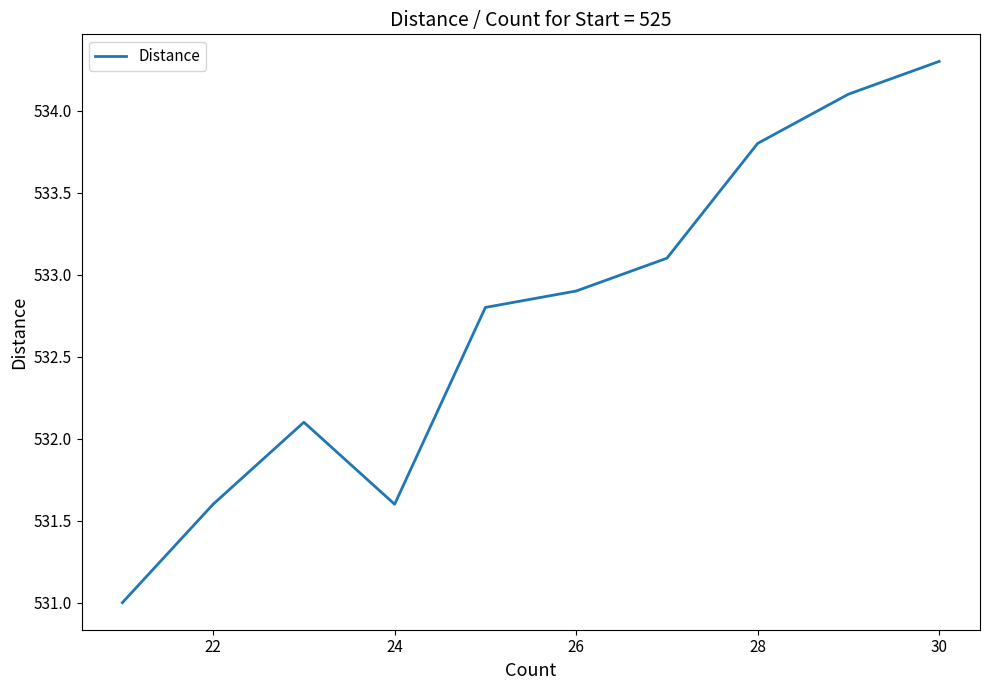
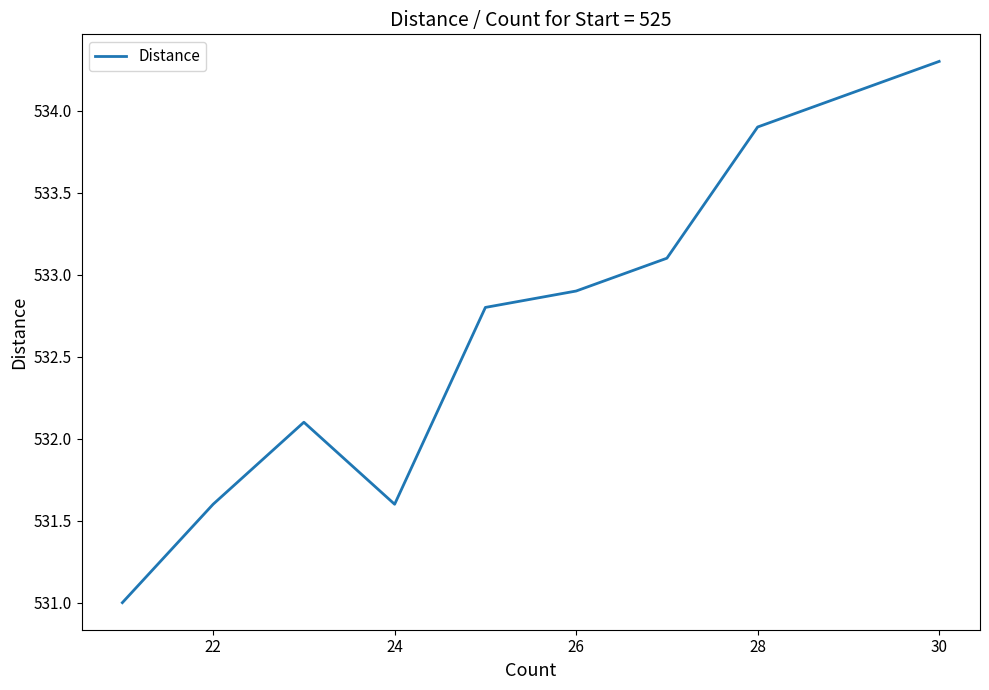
  {
    "22": 531.6,
    "24": 531.6,
    "26": 532.9,
-   "28": 533.8,
+   "28": 533.9,
    "30": 534.3
  }
